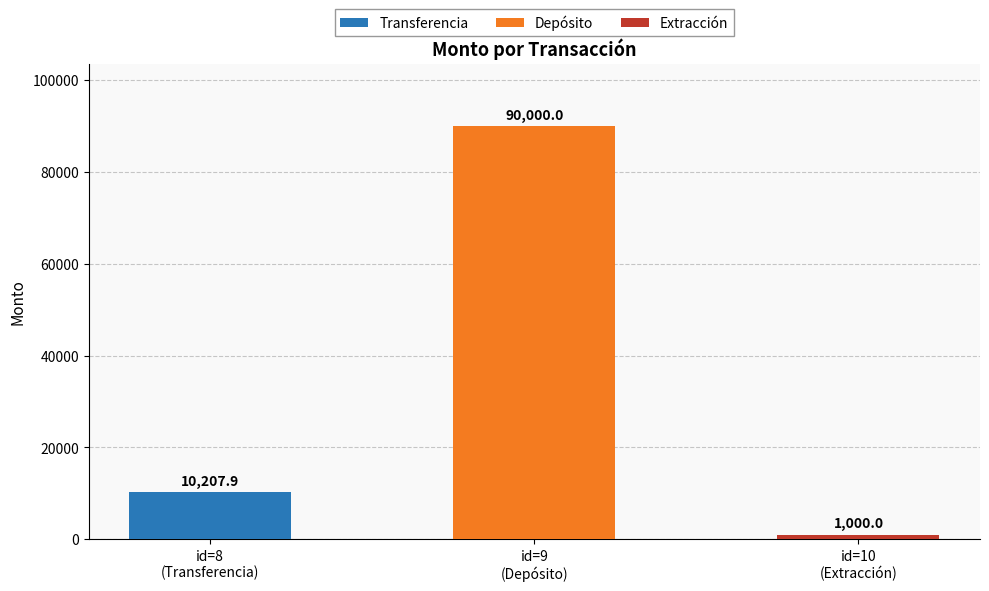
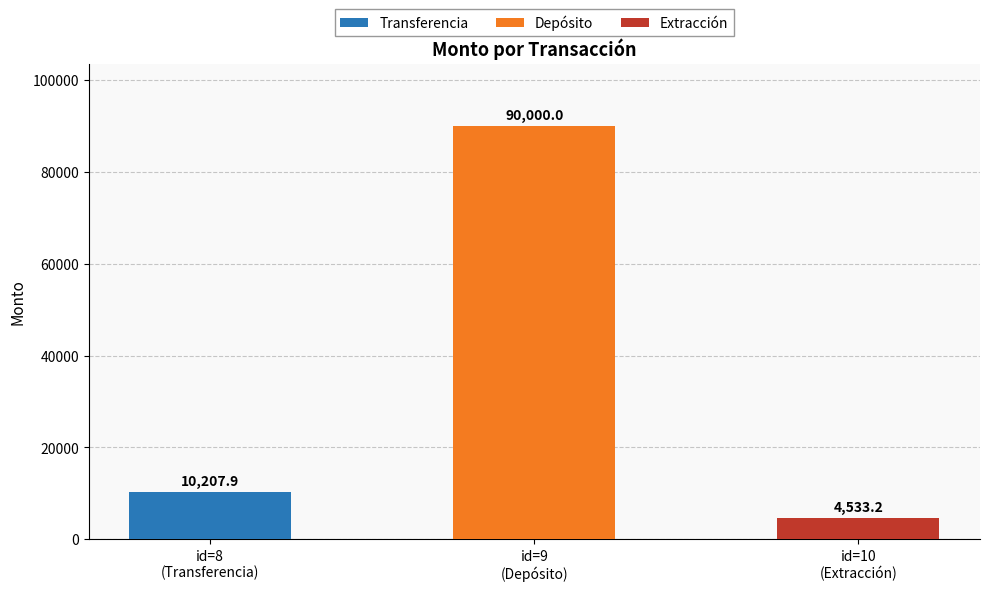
  {
    "id=8 (Transferencia)": "10,207.9",
    "id=9 (Depósito)": "90,000.0",
-   "id=10 (Extracción)": "1,000.0"
+   "id=10 (Extracción)": "4,533.2"
  }
